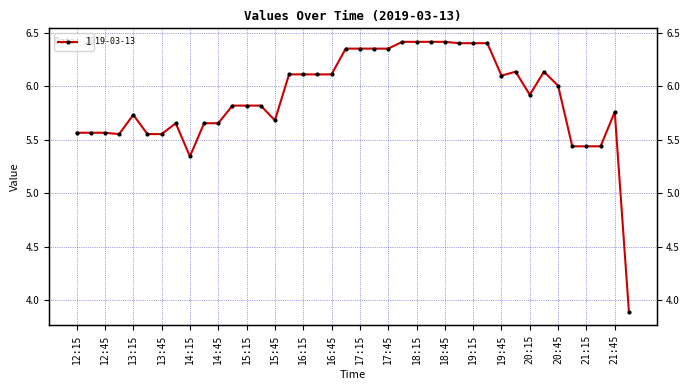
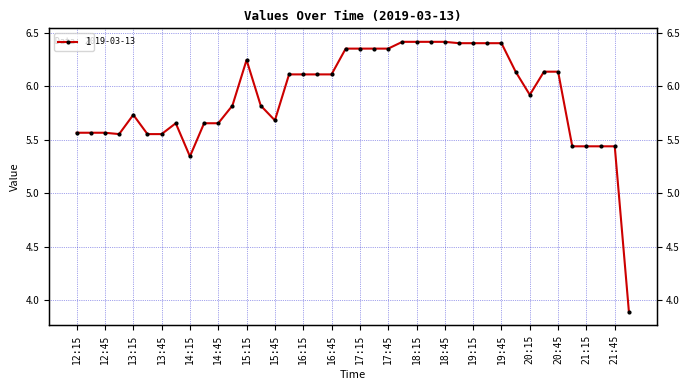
  {
    "12:15": 5.57,
    "12:45": 5.57,
    "13:15": 5.73,
    "13:45": 5.55,
    "14:15": 5.34,
    "14:45": 5.65,
-   "15:15": 5.82,
+   "15:15": 6.25,
    "15:45": 5.68,
    "16:15": 6.11,
    "16:45": 6.11,
    "17:15": 6.35,
    "17:45": 6.35,
    "18:15": 6.41,
    "18:45": 6.41,
    "19:15": 6.40,
-   "19:45": 6.10,
+   "19:45": 6.40,
    "20:15": 5.92,
-   "20:45": 6.00,
+   "20:45": 6.14,
    "21:15": 5.44,
-   "21:45": 5.76
+   "21:45": 5.44
  }
